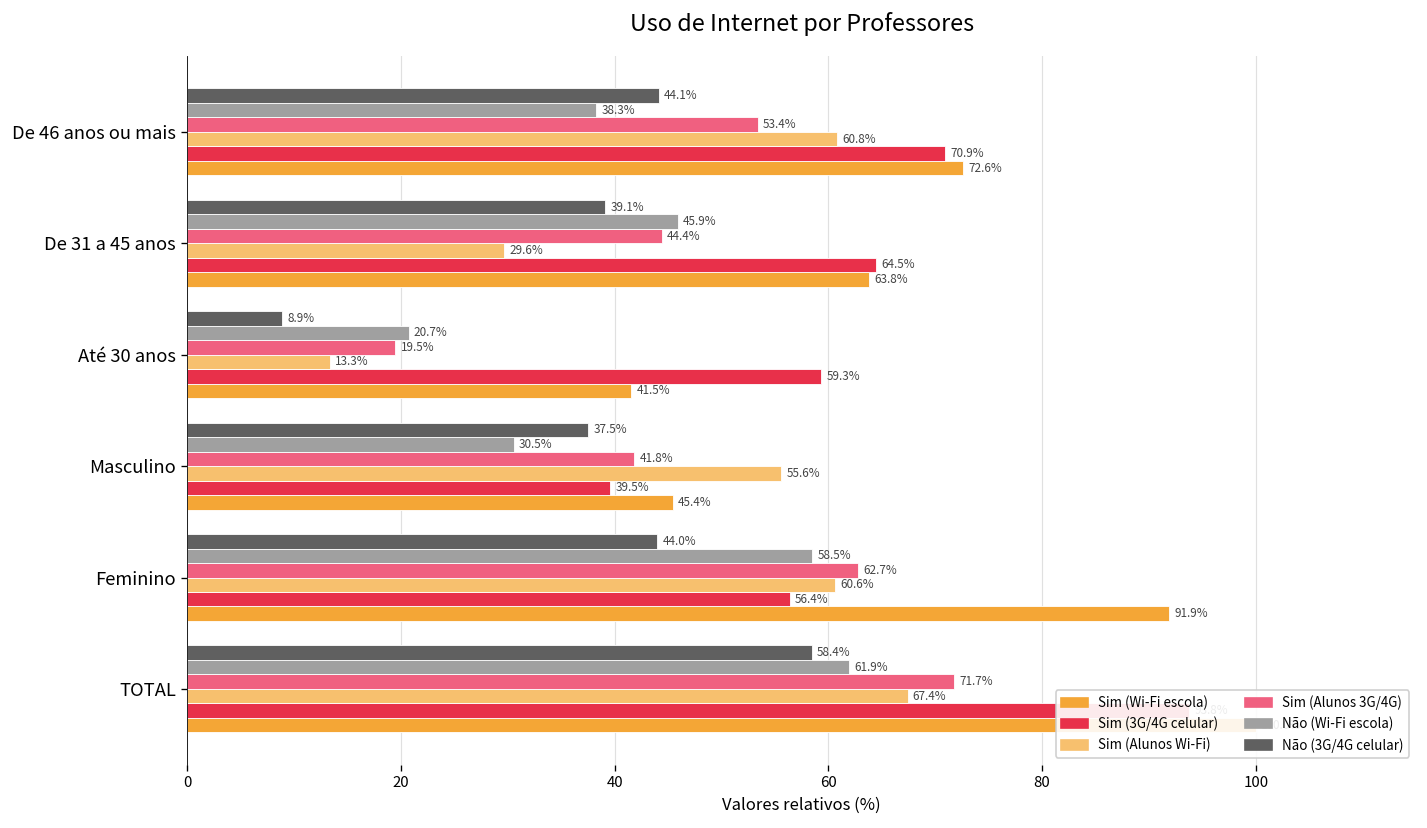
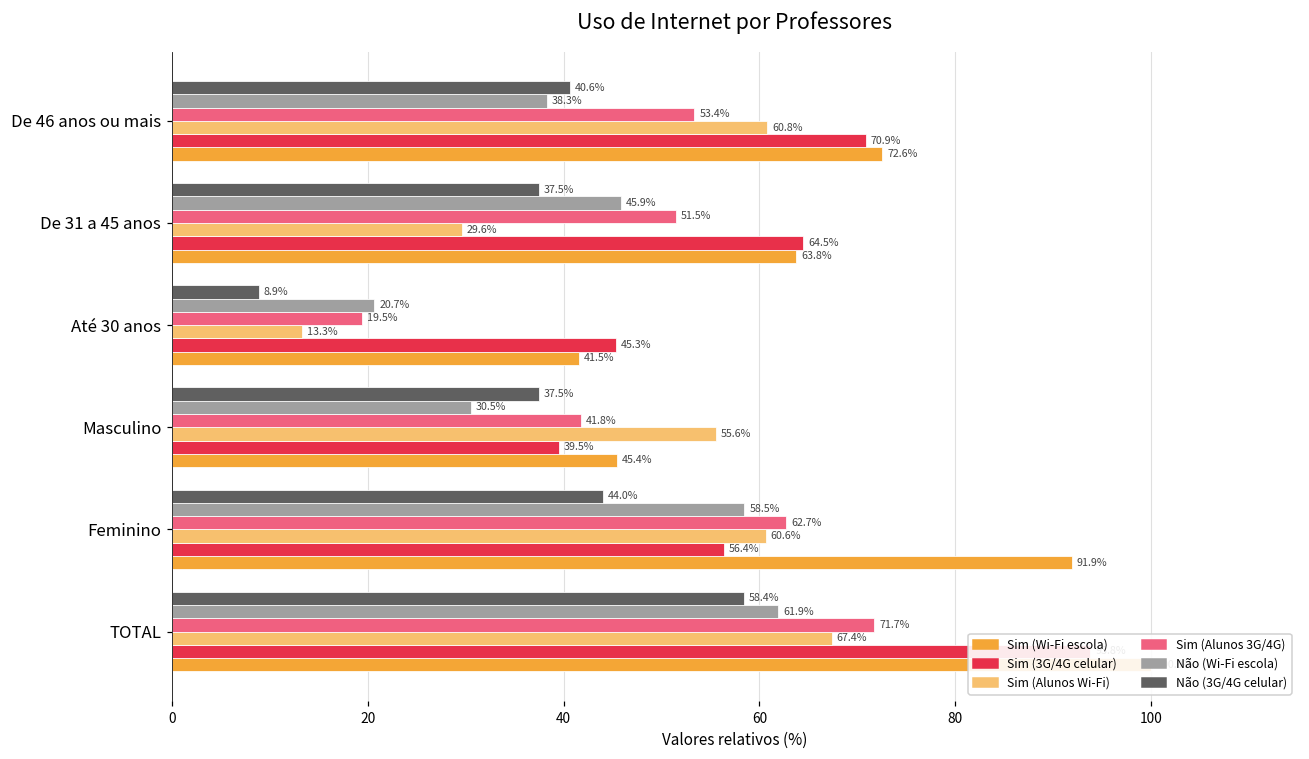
  {
    "Sim (Wi-Fi escola)": {
      "De 46 anos ou mais": "72.6%",
      "De 31 a 45 anos": "63.8%",
      "Até 30 anos": "41.5%",
      "Masculino": "45.4%",
      "Feminino": "91.9%"
    },
    "Sim (3G/4G celular)": {
      "De 46 anos ou mais": "70.9%",
      "De 31 a 45 anos": "64.5%",
-     "Até 30 anos": "59.3%",
+     "Até 30 anos": "45.3%",
      "Masculino": "39.5%",
      "Feminino": "56.4%"
    },
    "Sim (Alunos Wi-Fi)": {
      "De 46 anos ou mais": "60.8%",
      "De 31 a 45 anos": "29.6%",
      "Até 30 anos": "13.3%",
      "Masculino": "55.6%",
      "Feminino": "60.6%",
      "TOTAL": "67.4%"
    },
    "Sim (Alunos 3G/4G)": {
      "De 46 anos ou mais": "53.4%",
-     "De 31 a 45 anos": "44.4%",
+     "De 31 a 45 anos": "51.5%",
      "Até 30 anos": "19.5%",
      "Masculino": "41.8%",
      "Feminino": "62.7%",
      "TOTAL": "71.7%"
    },
    "Não (Wi-Fi escola)": {
      "De 46 anos ou mais": "38.3%",
      "De 31 a 45 anos": "45.9%",
      "Até 30 anos": "20.7%",
      "Masculino": "30.5%",
      "Feminino": "58.5%",
      "TOTAL": "61.9%"
    },
    "Não (3G/4G celular)": {
-     "De 46 anos ou mais": "44.1%",
-     "De 31 a 45 anos": "39.1%",
+     "De 46 anos ou mais": "40.6%",
+     "De 31 a 45 anos": "37.5%",
      "Até 30 anos": "8.9%",
      "Masculino": "37.5%",
      "Feminino": "44.0%",
      "TOTAL": "58.4%"
    }
  }
